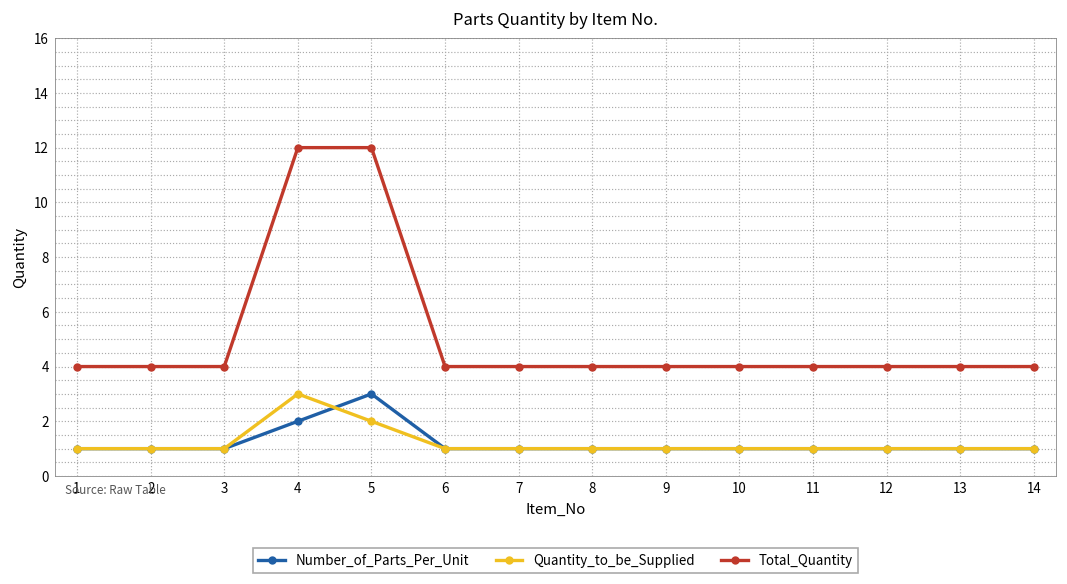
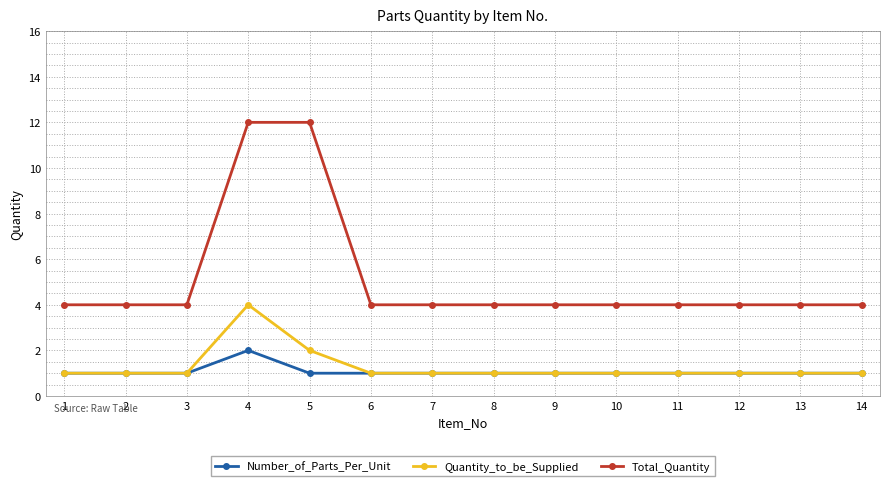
  {
    "Number_of_Parts_Per_Unit": {
      "4": 2,
-     "5": 3
+     "5": 1
    },
    "Quantity_to_be_Supplied": {
-     "4": 3,
+     "4": 4,
      "5": 2
    },
    "Total_Quantity": {
      "1": 4,
      "2": 4,
      "3": 4,
      "4": 12,
      "5": 12,
      "6": 4,
      "7": 4,
      "8": 4,
      "9": 4,
      "10": 4,
      "11": 4,
      "12": 4,
      "13": 4,
      "14": 4
    }
  }
